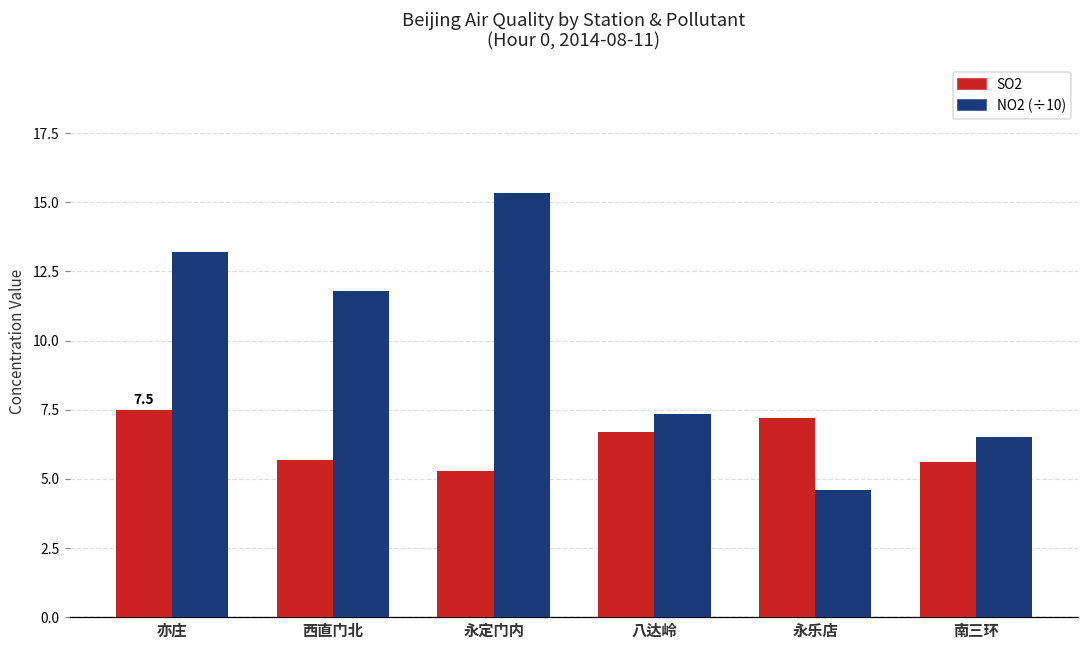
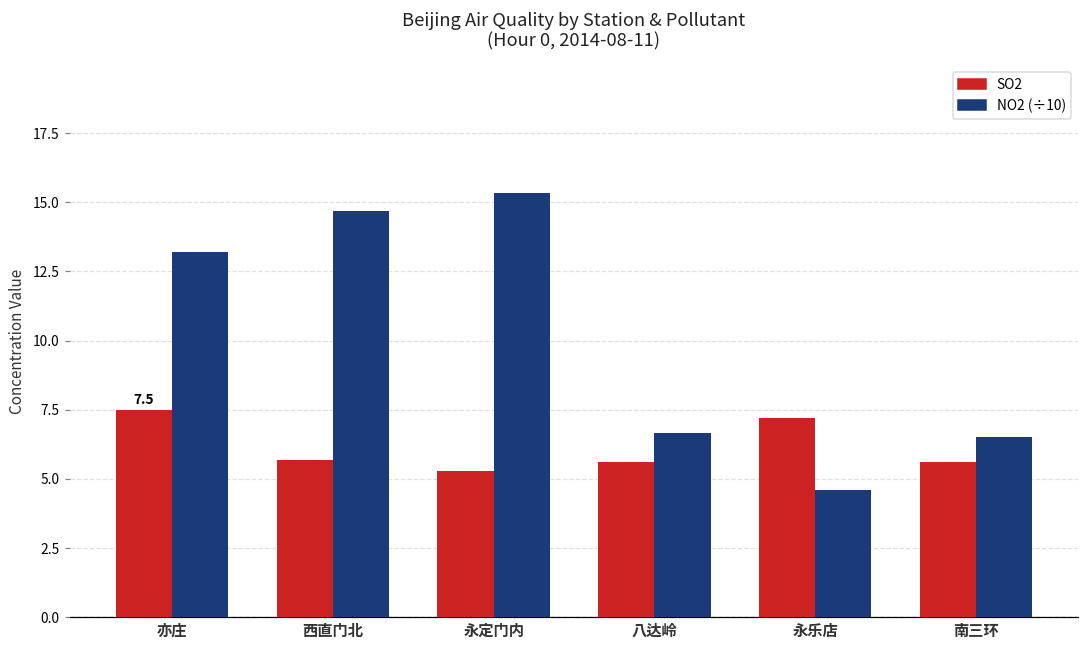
  {
    "SO2": {
      "西直门北": 5.7,
      "永定门内": 5.3,
-     "八达岭": 6.7,
+     "八达岭": 5.6,
      "永乐店": 7.2,
      "南三环": 5.6
    },
    "NO2 (÷10)": {
      "亦庄": 13.2,
-     "西直门北": 11.8,
+     "西直门北": 14.7,
      "永定门内": 15.4,
-     "八达岭": 7.3,
+     "八达岭": 6.7,
      "永乐店": 4.6,
      "南三环": 6.5
    }
  }
